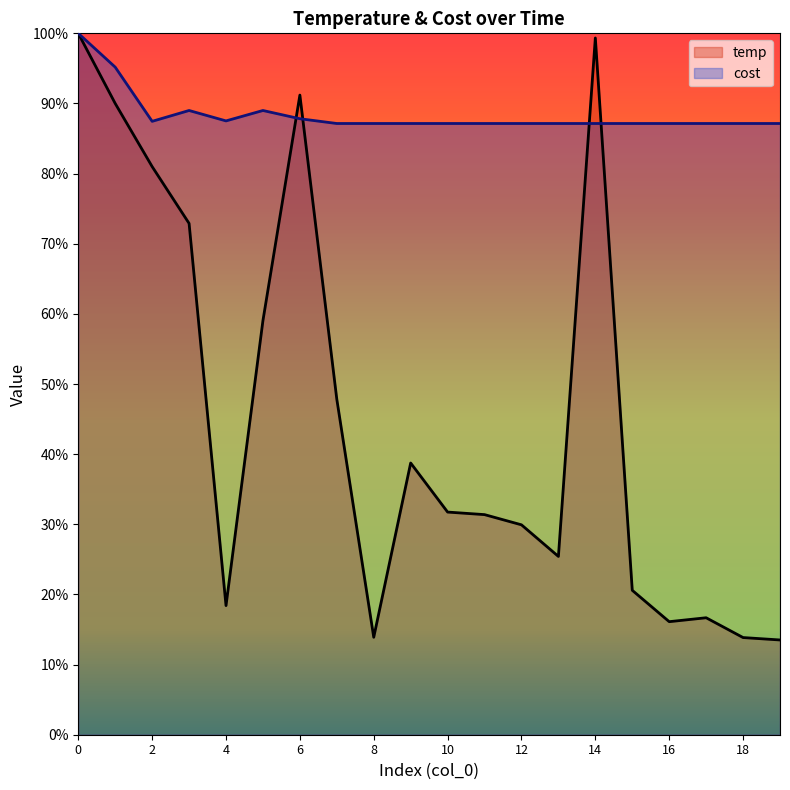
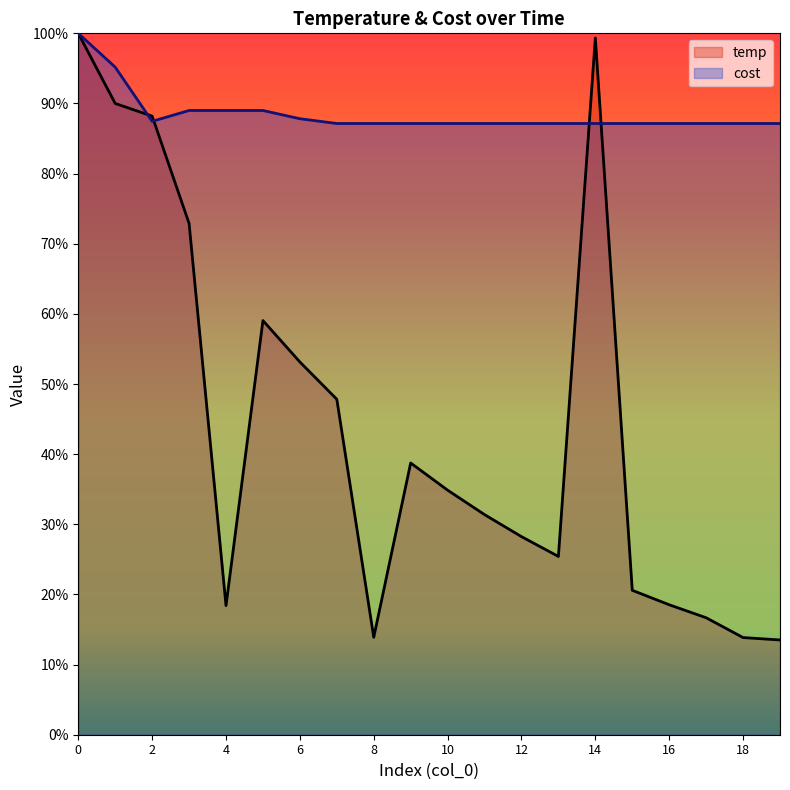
  {
    "temp": {
-     "2": "81%",
+     "2": "88%",
      "4": "18%",
-     "6": "91%",
+     "6": "53%",
      "8": "14%",
-     "10": "32%",
-     "12": "30%",
+     "10": "35%",
+     "12": "28%",
      "14": "99%",
-     "16": "16%",
+     "16": "19%",
      "18": "14%"
    },
    "cost": {
      "2": "87%",
-     "4": "88%",
+     "4": "89%",
      "6": "88%",
      "8": "87%",
      "10": "87%",
      "12": "87%",
      "14": "87%",
      "16": "87%",
      "18": "87%"
    }
  }
